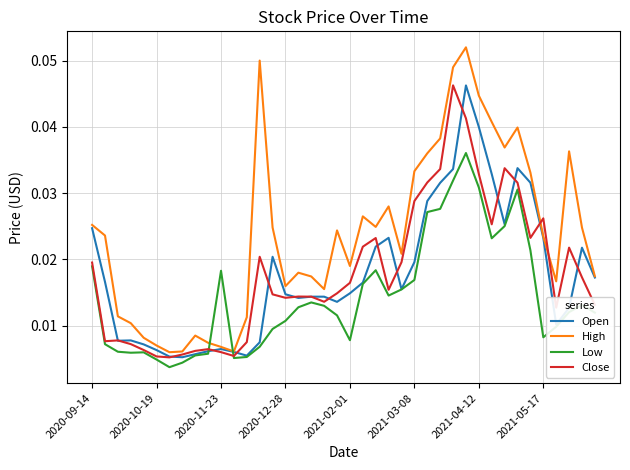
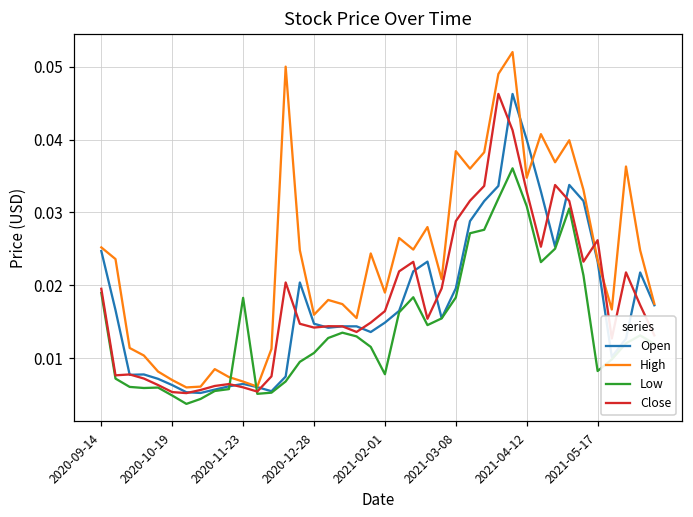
  {
    "Open": {
      "2020-09-14": 0.025,
      "2020-10-19": 0.006,
      "2020-12-28": 0.015,
      "2021-02-01": 0.015,
      "2021-03-08": 0.020,
      "2021-04-12": 0.040
    },
    "High": {
      "2020-09-14": 0.025,
      "2020-10-19": 0.007,
      "2020-12-28": 0.016,
      "2021-02-01": 0.019,
-     "2021-03-08": 0.033,
-     "2021-04-12": 0.045
+     "2021-03-08": 0.038,
+     "2021-04-12": 0.035
    },
    "Low": {
      "2020-09-14": 0.019,
      "2020-10-19": 0.005,
      "2020-11-23": 0.018,
      "2020-12-28": 0.011,
      "2021-02-01": 0.008,
-     "2021-03-08": 0.017,
+     "2021-03-08": 0.018,
      "2021-04-12": 0.031,
      "2021-05-17": 0.008
    },
    "Close": {
      "2020-09-14": 0.020,
      "2020-10-19": 0.005,
      "2020-11-23": 0.006,
      "2020-12-28": 0.014,
      "2021-02-01": 0.016,
      "2021-03-08": 0.029,
      "2021-04-12": 0.033,
      "2021-05-17": 0.026
    }
  }
